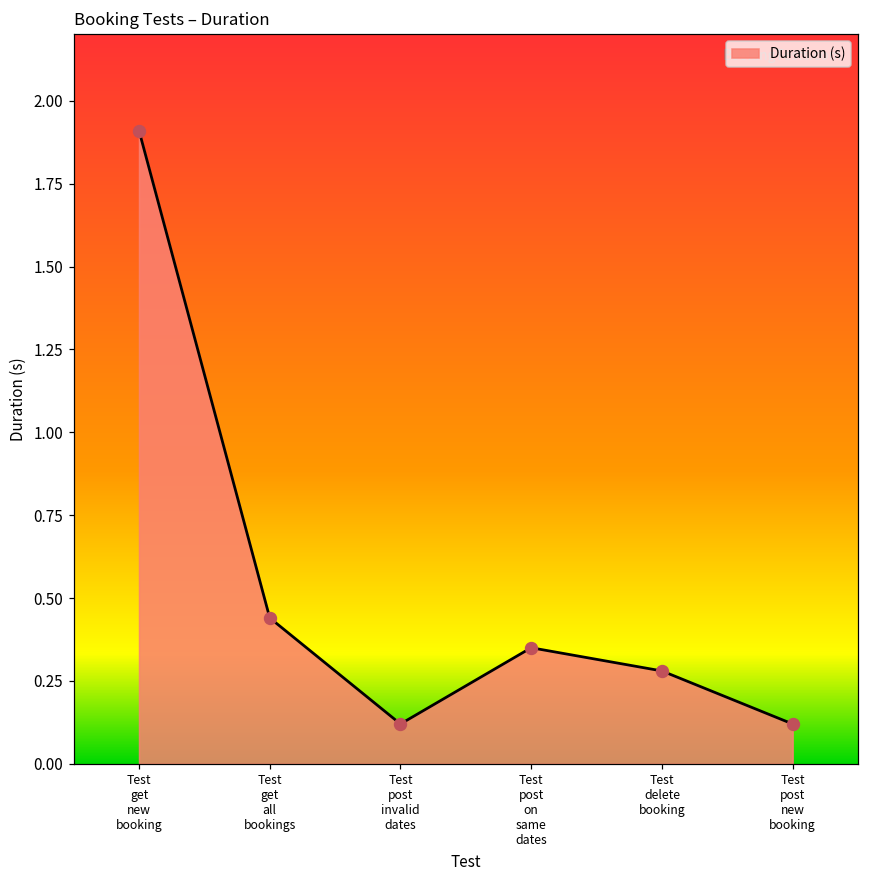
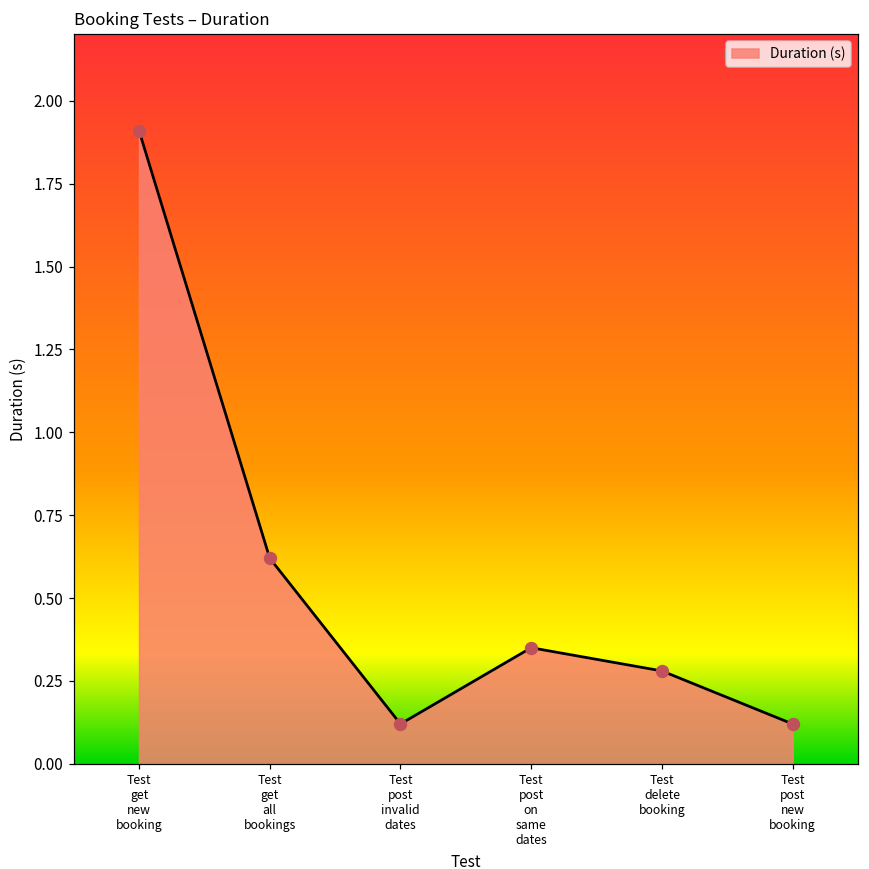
  {
    "Test get new booking": 1.91,
-   "Test get all bookings": 0.44,
+   "Test get all bookings": 0.62,
    "Test post invalid dates": 0.12,
    "Test post on same dates": 0.35,
    "Test delete booking": 0.28,
    "Test post new booking": 0.12
  }
